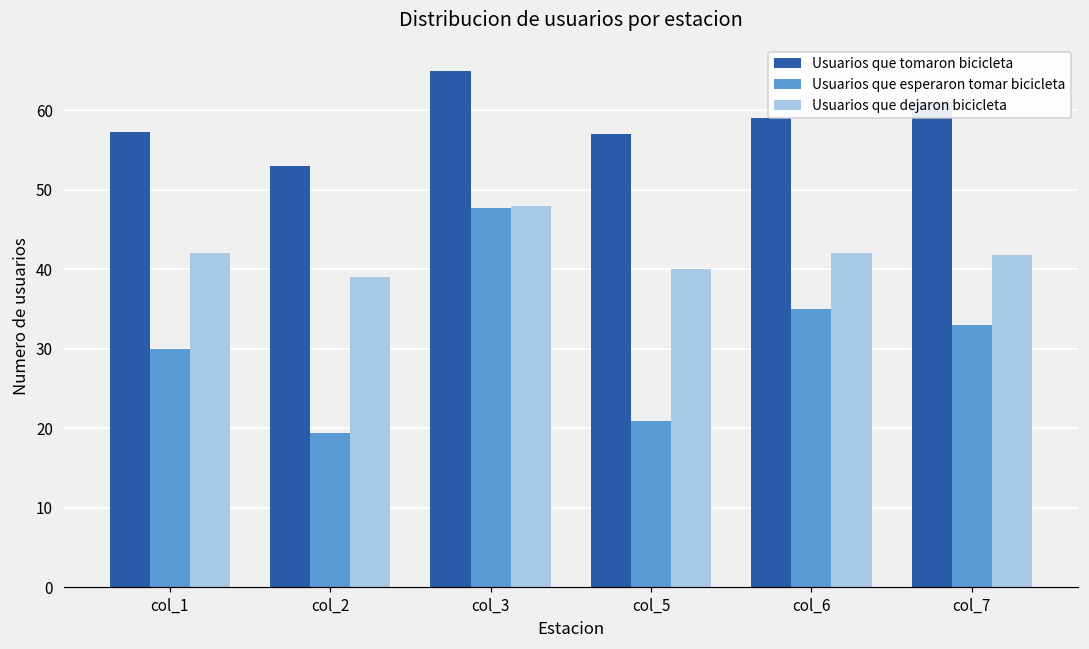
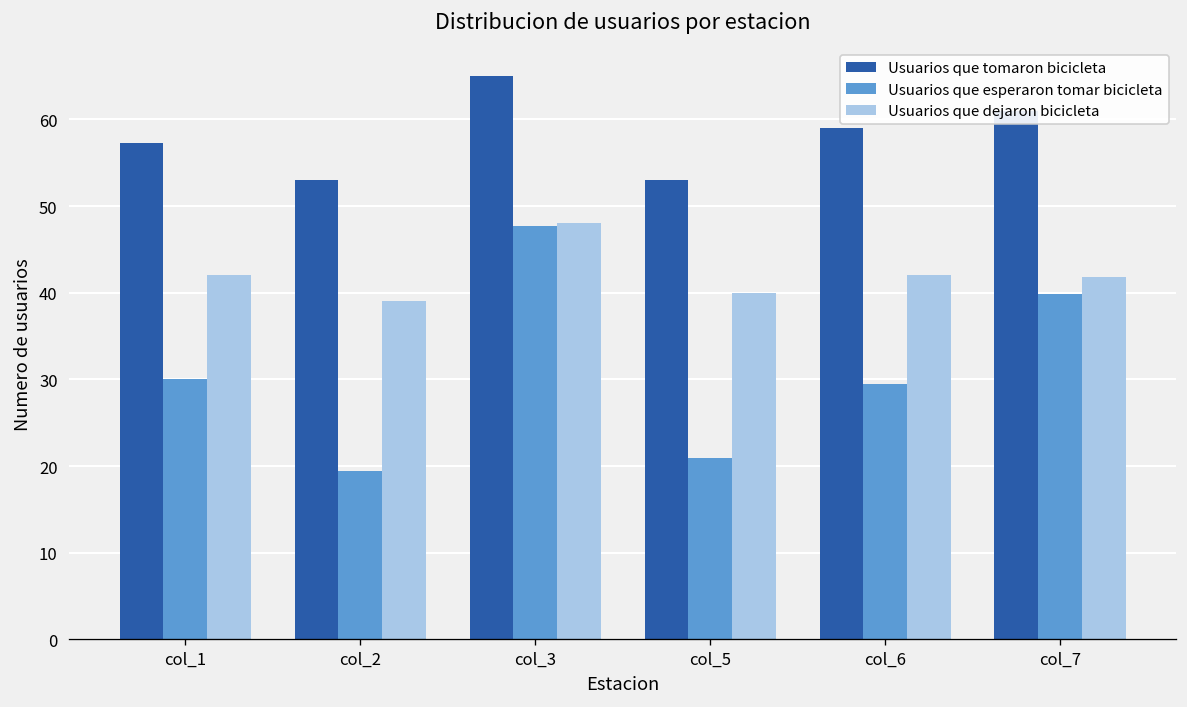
  {
    "Usuarios que tomaron bicicleta": {
      "col_1": 57,
      "col_2": 53,
      "col_3": 65,
-     "col_5": 57
+     "col_5": 53
    },
    "Usuarios que esperaron tomar bicicleta": {
      "col_1": 30,
      "col_2": 19,
      "col_3": 48,
      "col_5": 21,
-     "col_6": 35,
-     "col_7": 33
+     "col_6": 30,
+     "col_7": 40
    },
    "Usuarios que dejaron bicicleta": {
      "col_1": 42,
      "col_2": 39,
      "col_3": 48,
      "col_5": 40,
      "col_6": 42,
      "col_7": 42
    }
  }
